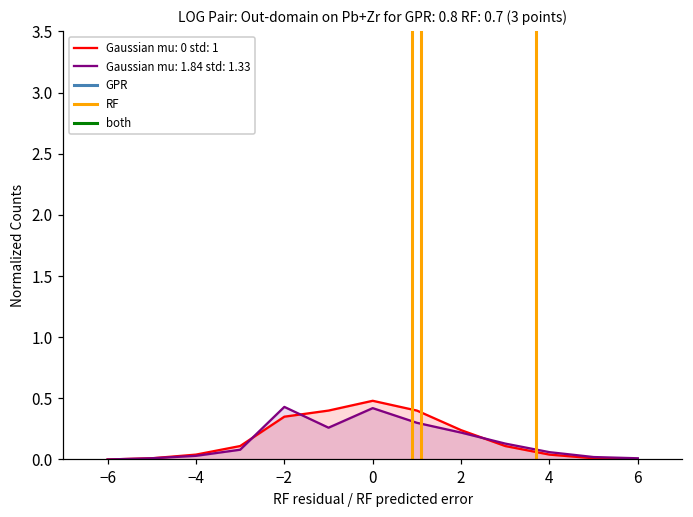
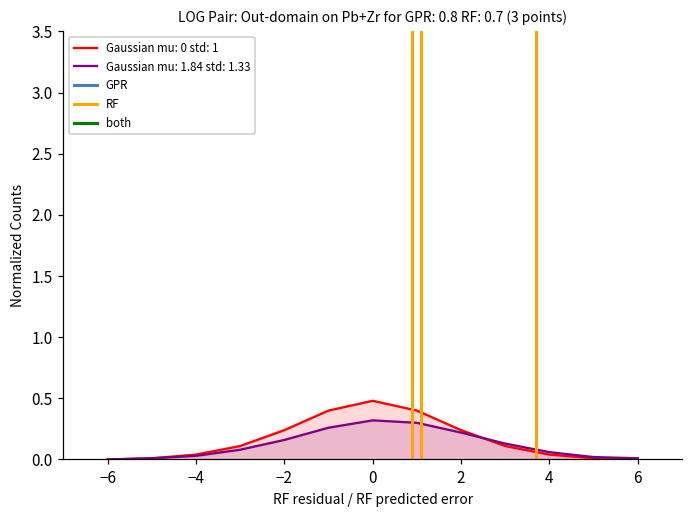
  {
    "Gaussian mu: 0 std: 1": {
-     "−2": 0.35,
+     "−2": 0.24,
      "0": 0.48
    },
    "Gaussian mu: 1.84 std: 1.33": {
-     "−2": 0.43,
-     "0": 0.42
+     "−2": 0.16,
+     "0": 0.32
    }
  }
